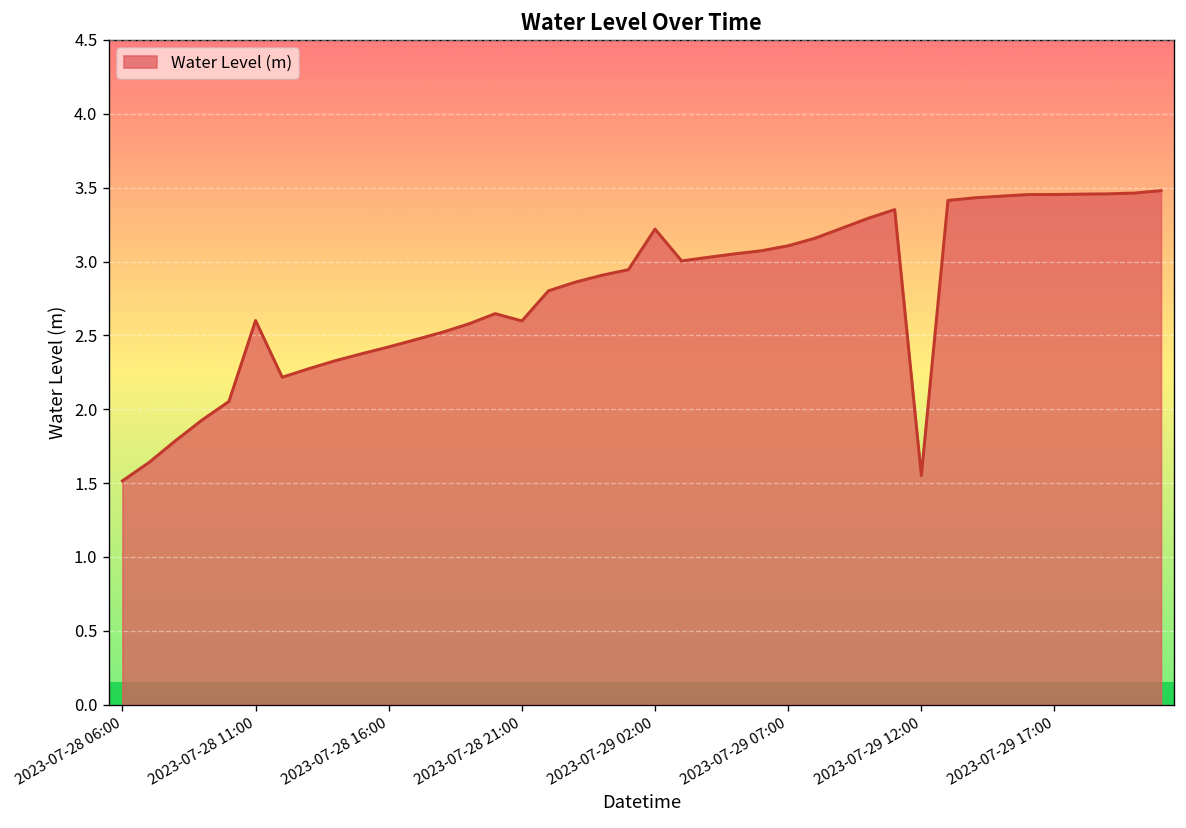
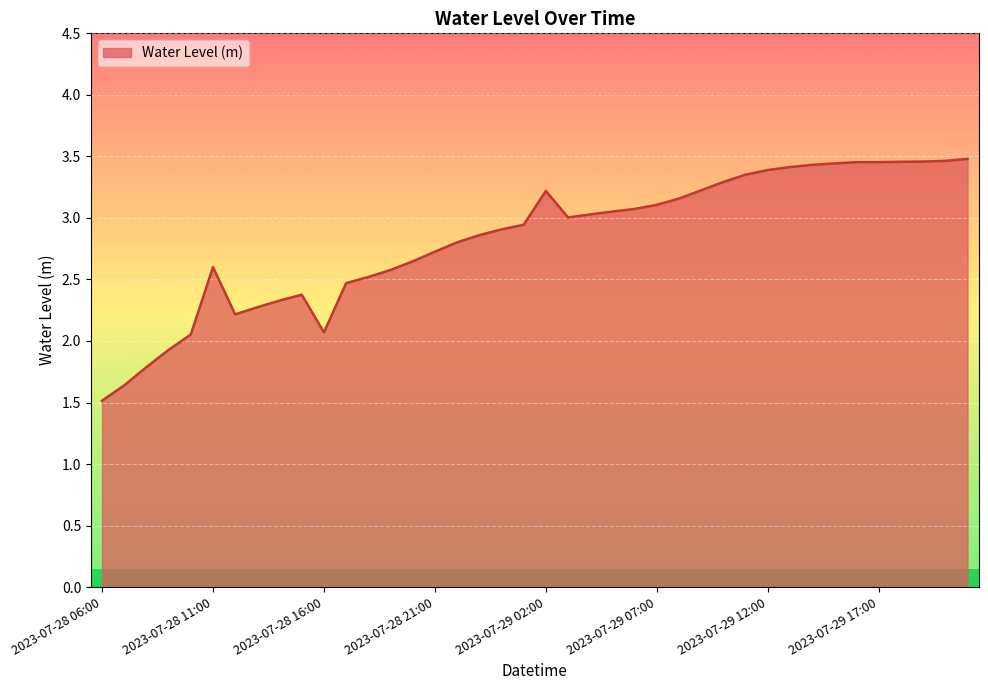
  {
    "2023-07-28 06:00": 1.51,
    "2023-07-28 11:00": 2.60,
-   "2023-07-28 16:00": 2.42,
-   "2023-07-28 21:00": 2.60,
+   "2023-07-28 16:00": 2.07,
+   "2023-07-28 21:00": 2.73,
    "2023-07-29 02:00": 3.22,
    "2023-07-29 07:00": 3.11,
-   "2023-07-29 12:00": 1.55,
+   "2023-07-29 12:00": 3.39,
    "2023-07-29 17:00": 3.45
  }
